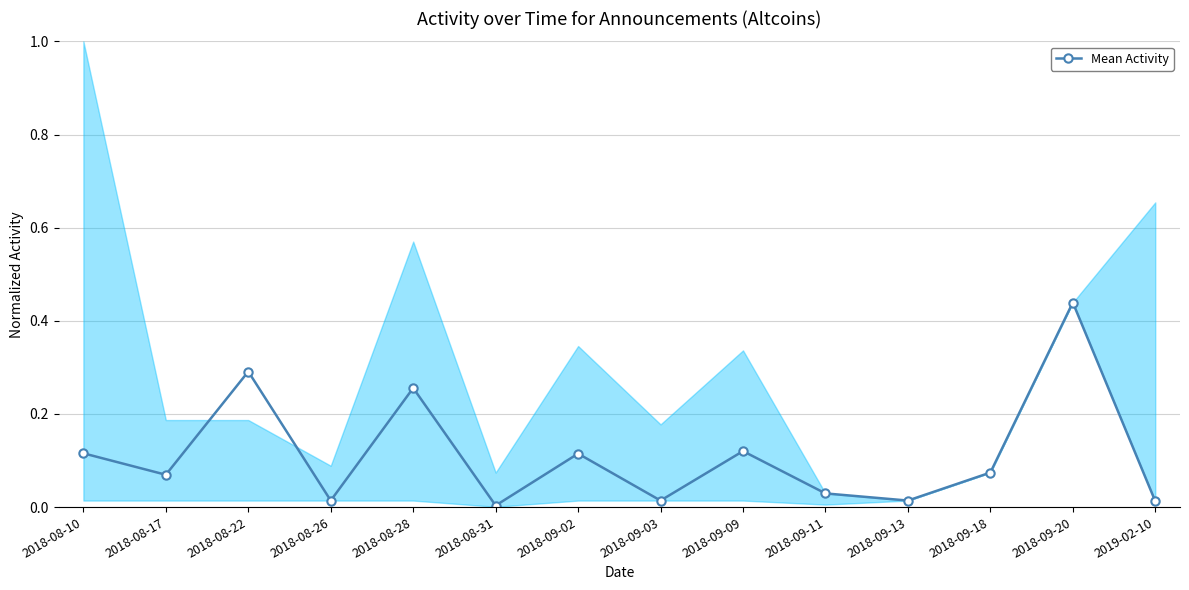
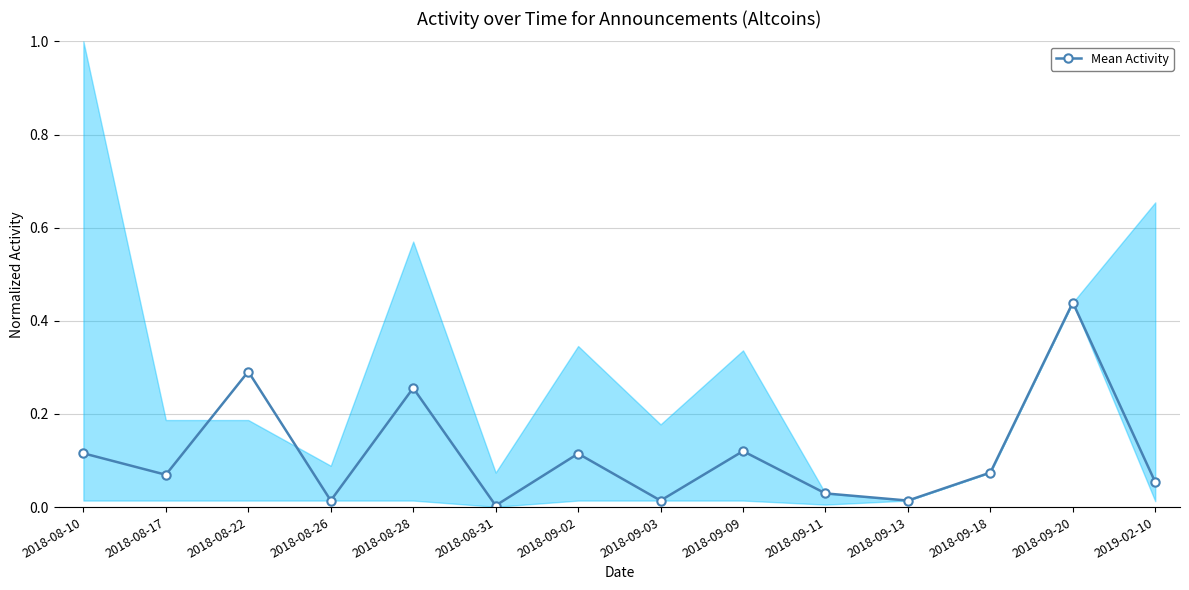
  {
    "Mean Activity": {
      "2018-08-10": 0.12,
      "2018-08-17": 0.07,
      "2018-08-22": 0.29,
      "2018-08-26": 0.01,
      "2018-08-28": 0.26,
      "2018-08-31": 0.00,
      "2018-09-02": 0.11,
      "2018-09-03": 0.01,
      "2018-09-09": 0.12,
-     "2019-02-10": 0.01
+     "2019-02-10": 0.05
    }
  }
